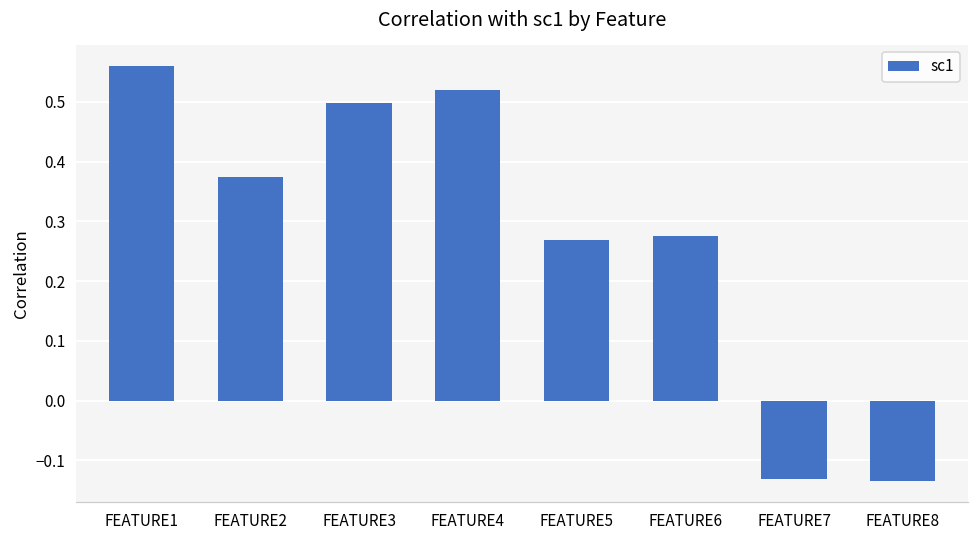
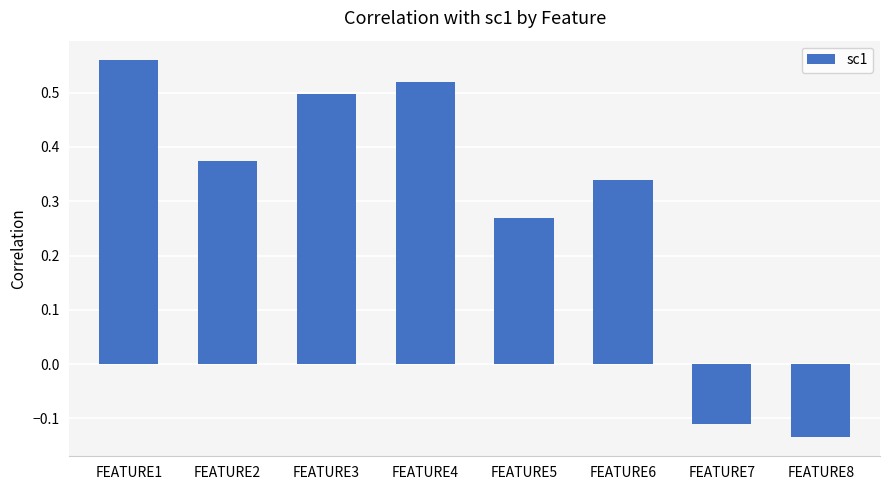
  {
    "FEATURE1": 0.56,
    "FEATURE2": 0.37,
    "FEATURE3": 0.50,
    "FEATURE4": 0.52,
    "FEATURE5": 0.27,
-   "FEATURE6": 0.27,
-   "FEATURE7": -0.13,
+   "FEATURE6": 0.34,
+   "FEATURE7": -0.11,
    "FEATURE8": -0.13
  }
